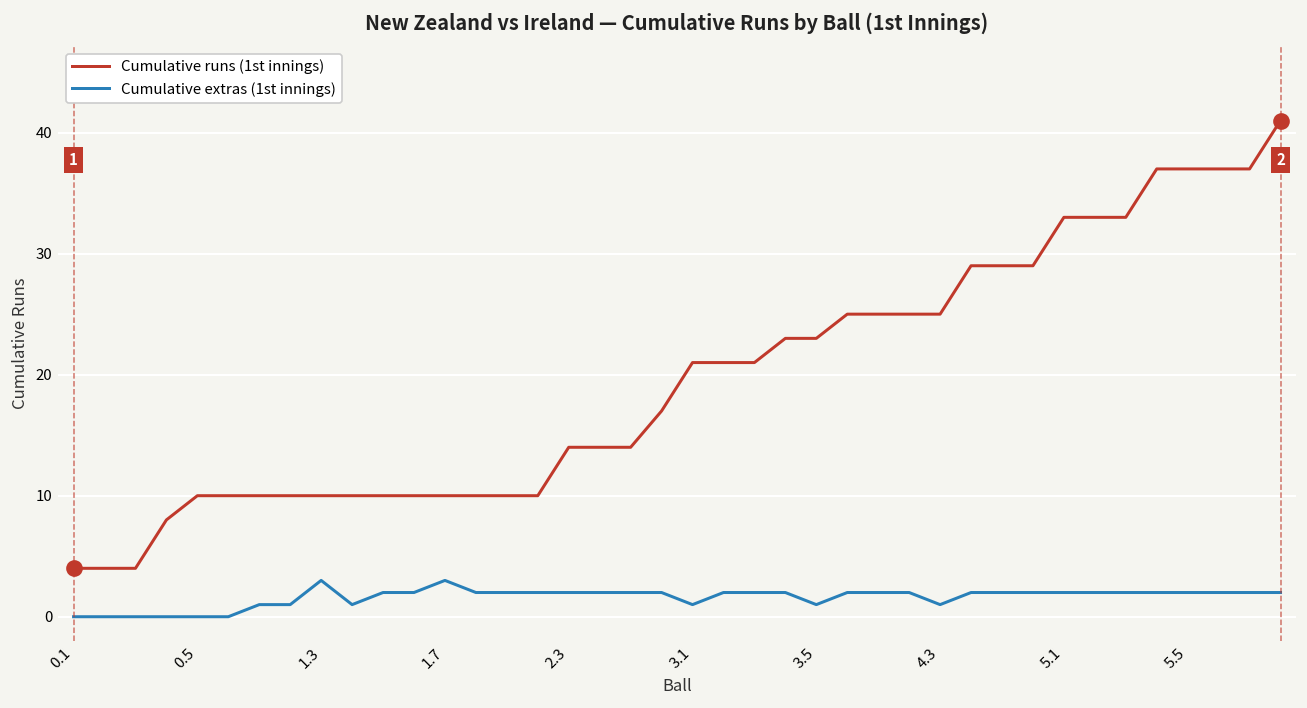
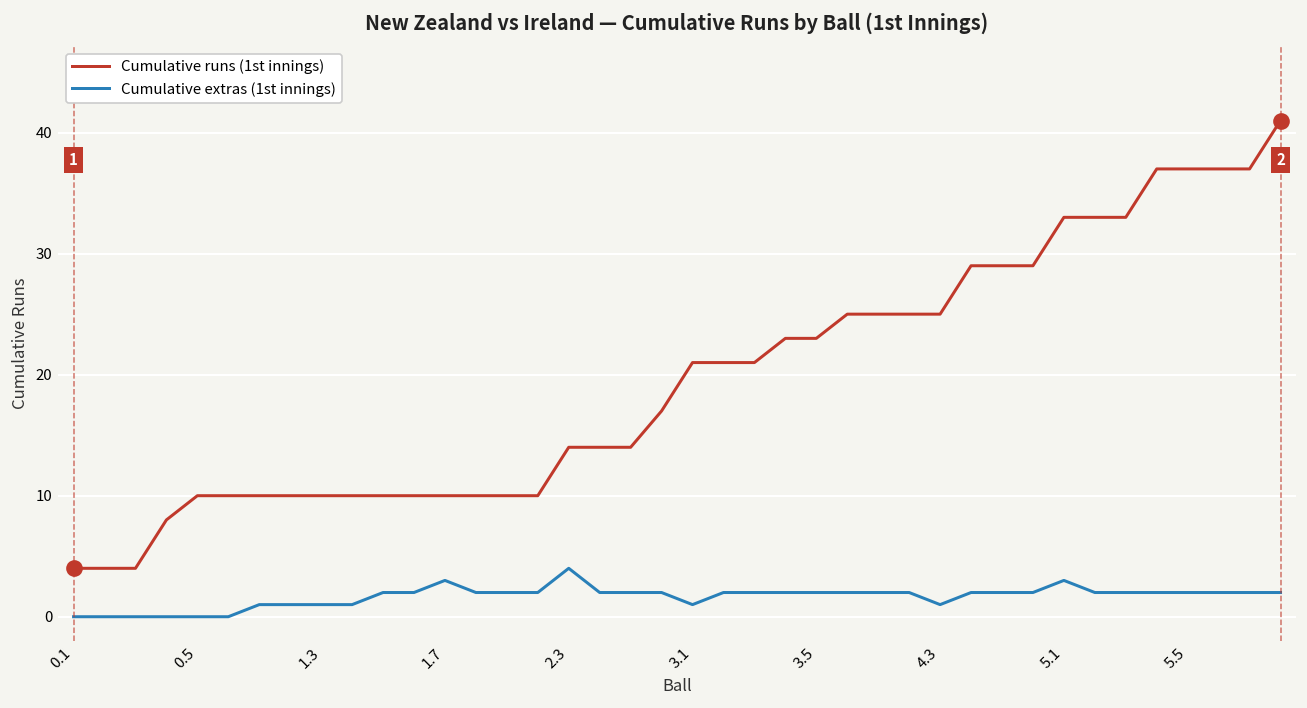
  {
    "Cumulative extras (1st innings)": {
      "0.1": 0,
      "0.5": 0,
-     "1.3": 3,
+     "1.3": 1,
      "1.7": 3,
-     "2.3": 2,
+     "2.3": 4,
      "3.1": 1,
-     "3.5": 1,
+     "3.5": 2,
      "4.3": 1,
-     "5.1": 2,
+     "5.1": 3,
      "5.5": 2
    }
  }
